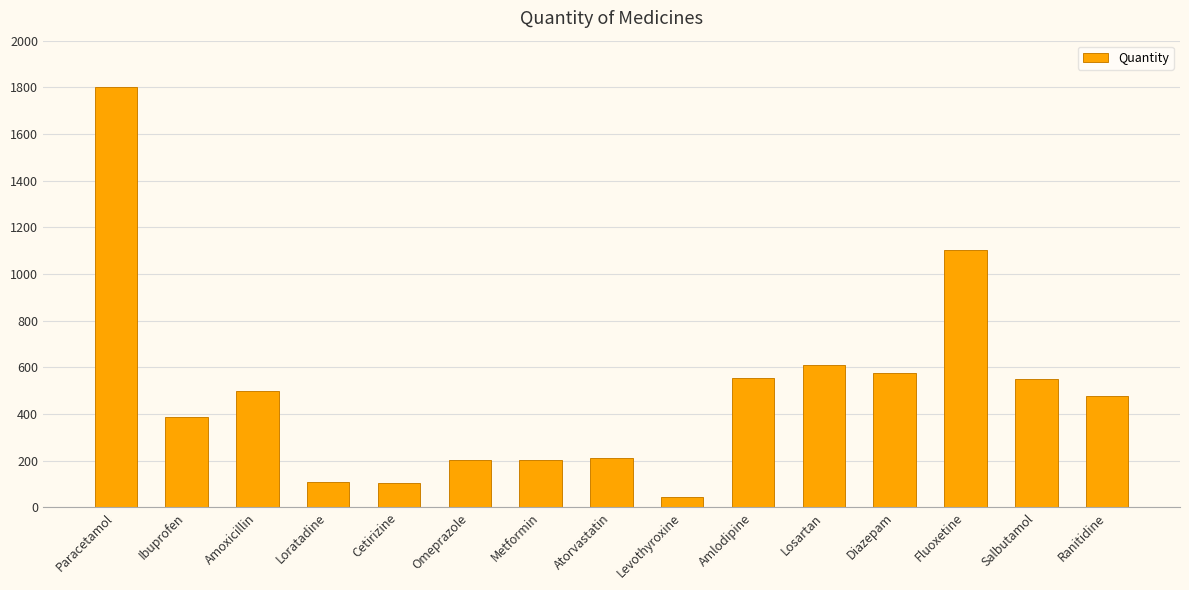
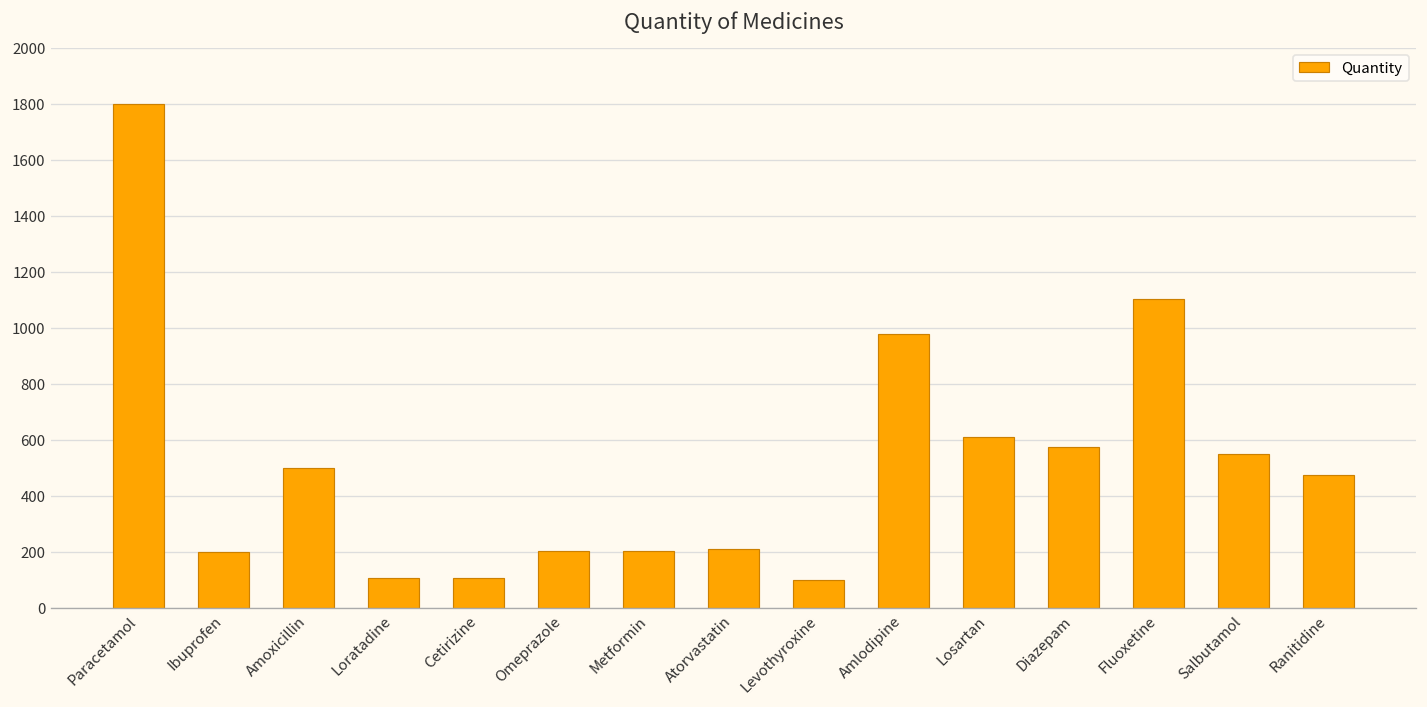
  {
    "Paracetamol": 1800,
-   "Ibuprofen": 390,
+   "Ibuprofen": 200,
    "Amoxicillin": 500,
    "Loratadine": 110,
    "Cetirizine": 110,
    "Omeprazole": 200,
    "Metformin": 200,
    "Atorvastatin": 210,
-   "Levothyroxine": 40,
-   "Amlodipine": 560,
+   "Levothyroxine": 100,
+   "Amlodipine": 980,
    "Losartan": 610,
    "Diazepam": 580,
    "Fluoxetine": 1100,
    "Salbutamol": 550,
    "Ranitidine": 480
  }
